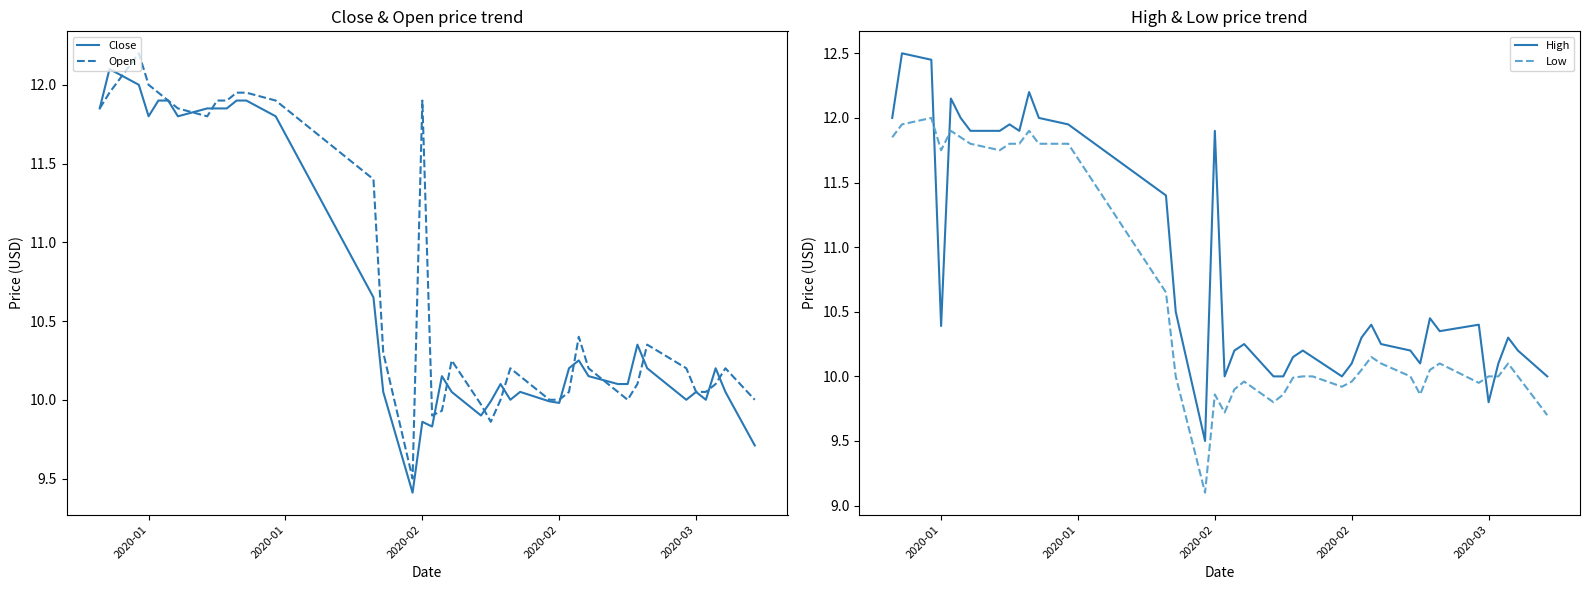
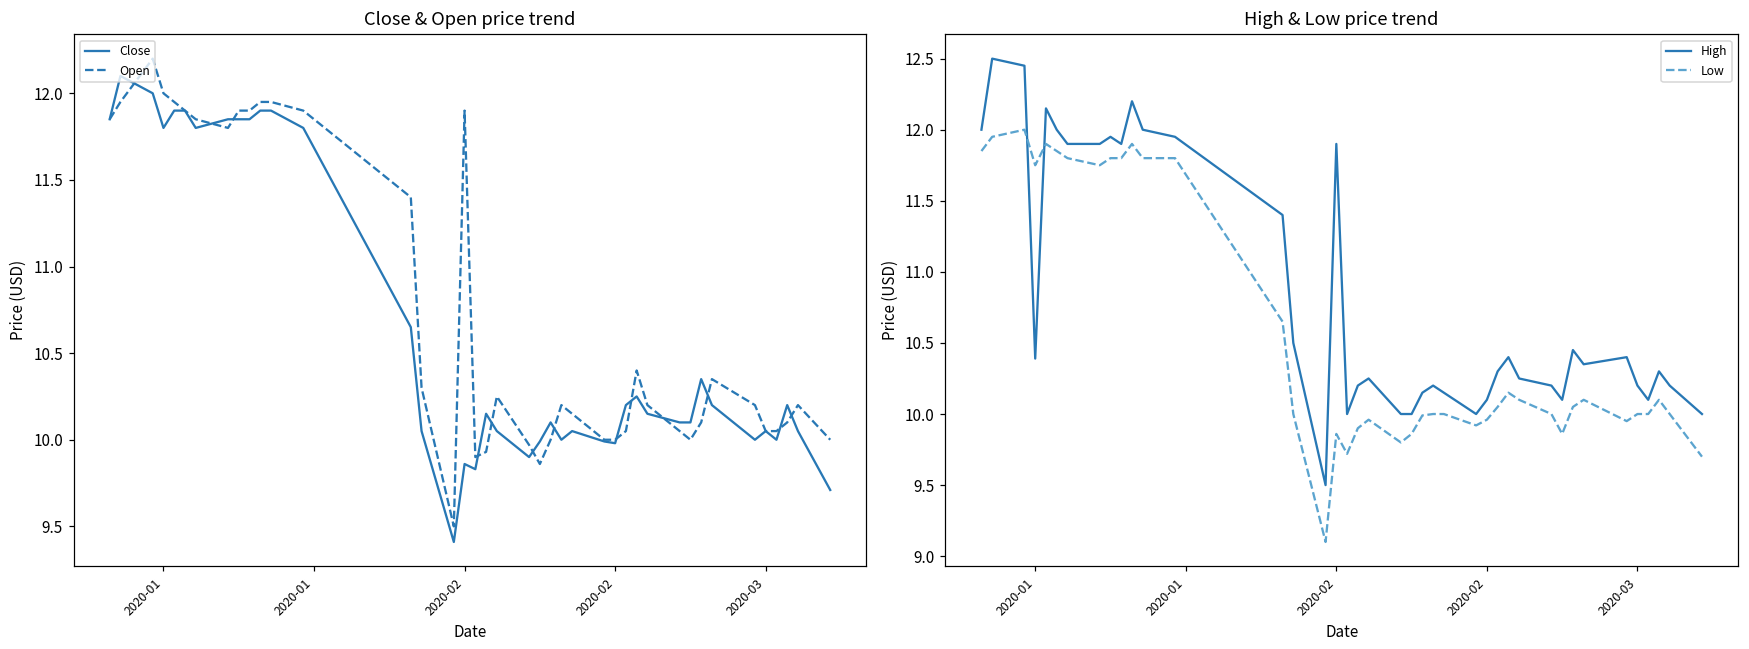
  {
    "High & Low price trend": {
      "High": {
        "2020-01": 10.4,
-       "2020-03": 9.8
+       "2020-03": 10.2
      },
      "Low": {
        "2020-01": 11.75,
        "2020-03": 10.0
      }
    }
  }
